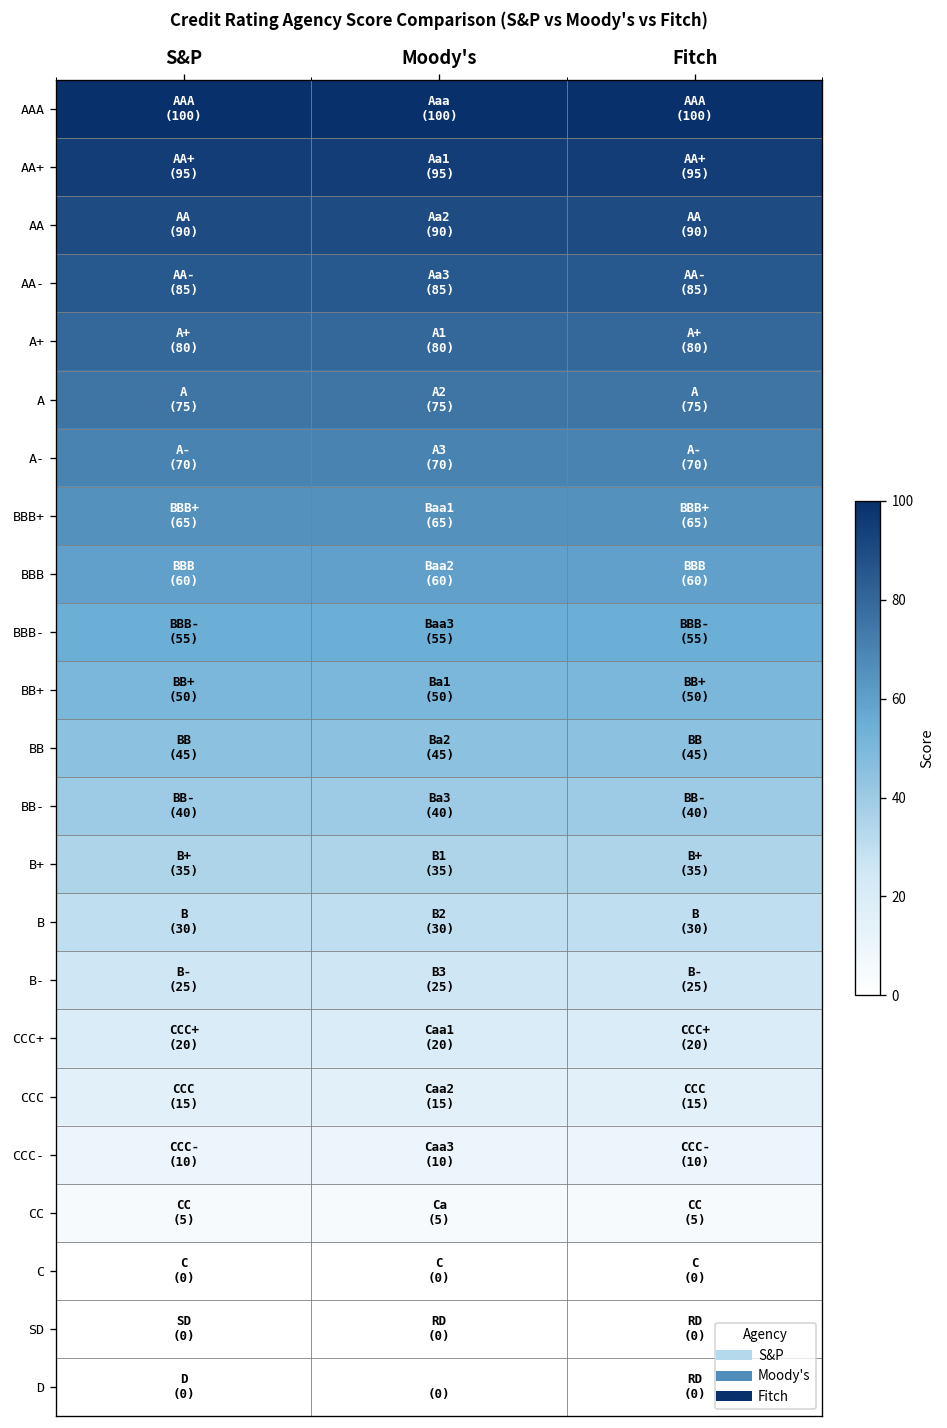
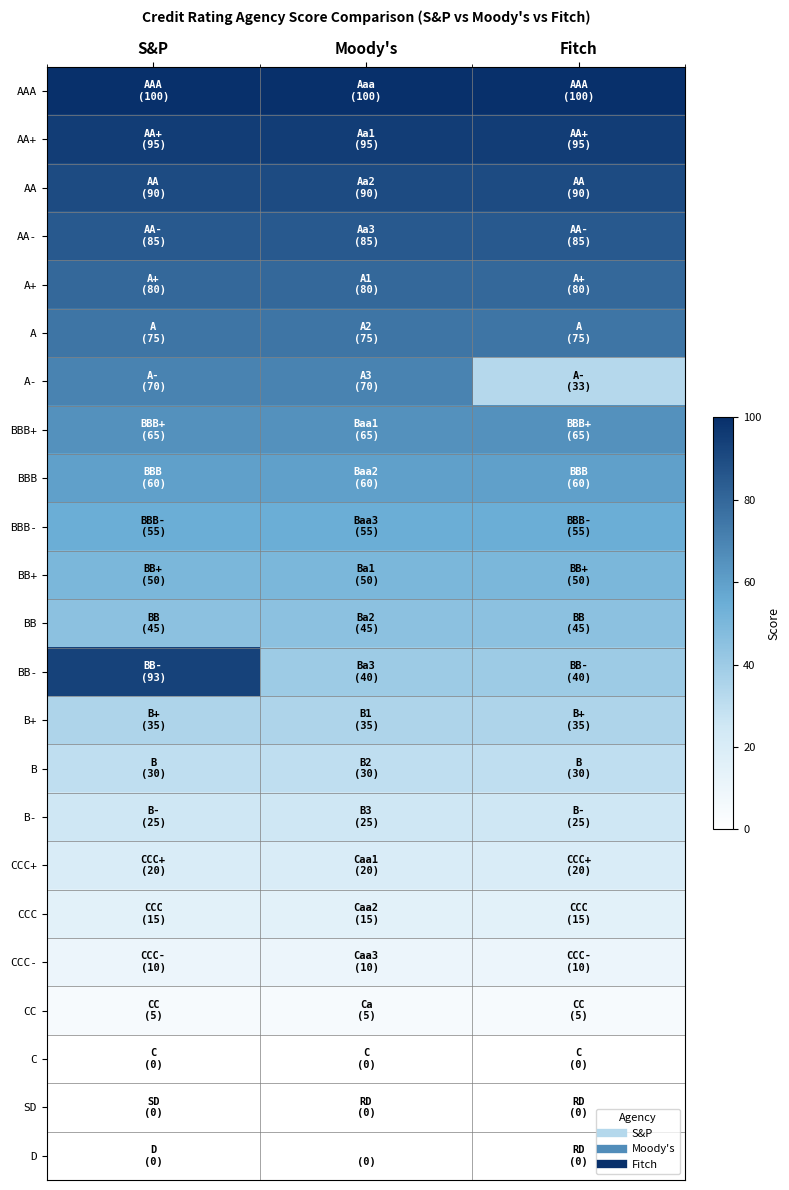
  {
    "AAA": {
      "S&P": "(100)",
      "Moody's": "(100)",
      "Fitch": "(100)"
    },
    "AA+": {
      "S&P": "(95)",
      "Moody's": "(95)",
      "Fitch": "(95)"
    },
    "AA": {
      "S&P": "(90)",
      "Moody's": "(90)",
      "Fitch": "(90)"
    },
    "AA-": {
      "S&P": "(85)",
      "Moody's": "(85)",
      "Fitch": "(85)"
    },
    "A+": {
      "S&P": "(80)",
      "Moody's": "(80)",
      "Fitch": "(80)"
    },
    "A": {
      "S&P": "(75)",
      "Moody's": "(75)",
      "Fitch": "(75)"
    },
    "A-": {
      "S&P": "(70)",
      "Moody's": "(70)",
-     "Fitch": "(70)"
+     "Fitch": "(33)"
    },
    "BBB+": {
      "S&P": "(65)",
      "Moody's": "(65)",
      "Fitch": "(65)"
    },
    "BBB": {
      "S&P": "(60)",
      "Moody's": "(60)",
      "Fitch": "(60)"
    },
    "BBB-": {
      "S&P": "(55)",
      "Moody's": "(55)",
      "Fitch": "(55)"
    },
    "BB+": {
      "S&P": "(50)",
      "Moody's": "(50)",
      "Fitch": "(50)"
    },
    "BB": {
      "S&P": "(45)",
      "Moody's": "(45)",
      "Fitch": "(45)"
    },
    "BB-": {
-     "S&P": "(40)",
+     "S&P": "(93)",
      "Moody's": "(40)",
      "Fitch": "(40)"
    },
    "B+": {
      "S&P": "(35)",
      "Moody's": "(35)",
      "Fitch": "(35)"
    },
    "B": {
      "S&P": "(30)",
      "Moody's": "(30)",
      "Fitch": "(30)"
    },
    "B-": {
      "S&P": "(25)",
      "Moody's": "(25)",
      "Fitch": "(25)"
    },
    "CCC+": {
      "S&P": "(20)",
      "Moody's": "(20)",
      "Fitch": "(20)"
    },
    "CCC": {
      "S&P": "(15)",
      "Moody's": "(15)",
      "Fitch": "(15)"
    },
    "CCC-": {
      "S&P": "(10)",
      "Moody's": "(10)",
      "Fitch": "(10)"
    },
    "CC": {
      "S&P": "(5)",
      "Moody's": "(5)",
      "Fitch": "(5)"
    },
    "C": {
      "S&P": "(0)",
      "Moody's": "(0)",
      "Fitch": "(0)"
    },
    "SD": {
      "S&P": "(0)",
      "Moody's": "(0)",
      "Fitch": "(0)"
    },
    "D": {
      "S&P": "(0)",
      "Moody's": "(0)",
      "Fitch": "(0)"
    }
  }
